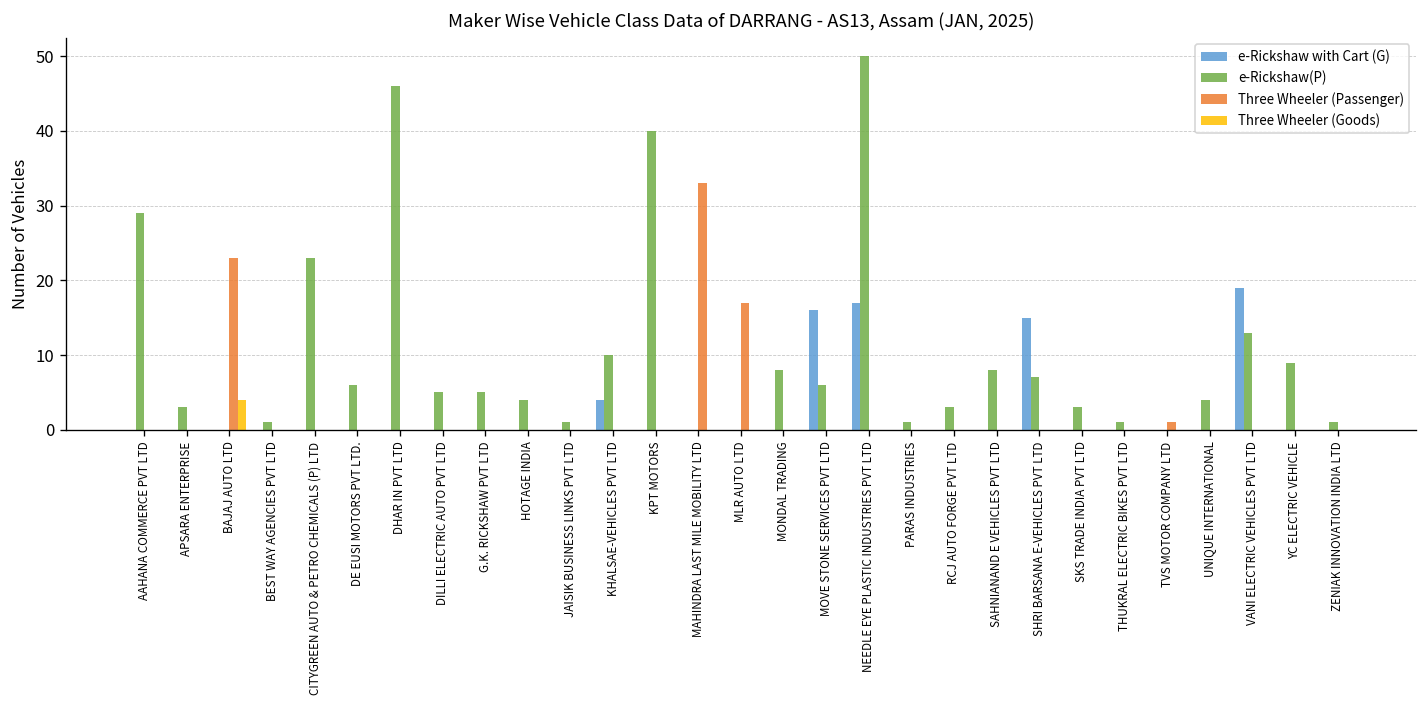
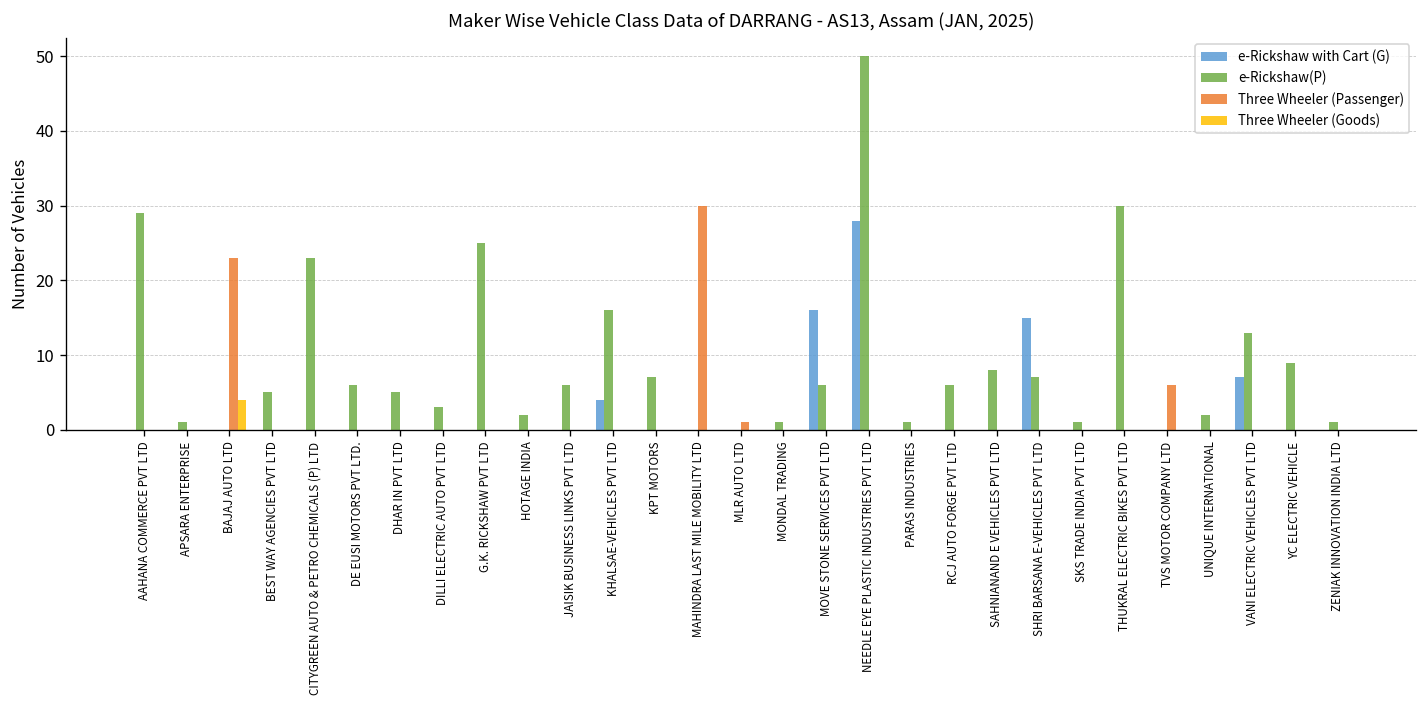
  {
    "e-Rickshaw with Cart (G)": {
      "AAHANA COMMERCE PVT LTD": 0,
      "APSARA ENTERPRISE": 0,
      "BAJAJ AUTO LTD": 0,
      "BEST WAY AGENCIES PVT LTD": 0,
      "CITYGREEN AUTO & PETRO CHEMICALS (P) LTD": 0,
      "DE EUSI MOTORS PVT LTD.": 0,
      "DHAR IN PVT LTD": 0,
      "DILLI ELECTRIC AUTO PVT LTD": 0,
      "G.K. RICKSHAW PVT LTD": 0,
      "HOTAGE INDIA": 0,
      "JAISIK BUSINESS LINKS PVT LTD": 0,
      "KHALSAE-VEHICLES PVT LTD": 4,
      "KPT MOTORS": 0,
      "MAHINDRA LAST MILE MOBILITY LTD": 0,
      "MLR AUTO LTD": 0,
      "MONDAL TRADING": 0,
      "MOVE STONE SERVICES PVT LTD": 16,
-     "NEEDLE EYE PLASTIC INDUSTRIES PVT LTD": 17,
+     "NEEDLE EYE PLASTIC INDUSTRIES PVT LTD": 28,
      "PARAS INDUSTRIES": 0,
      "RCJ AUTO FORGE PVT LTD": 0,
      "SAHNIANAND E VEHICLES PVT LTD": 0,
      "SHRI BARSANA E-VEHICLES PVT LTD": 15,
      "SKS TRADE INDIA PVT LTD": 0,
      "THUKRAL ELECTRIC BIKES PVT LTD": 0,
      "TVS MOTOR COMPANY LTD": 0,
      "UNIQUE INTERNATIONAL": 0,
-     "VANI ELECTRIC VEHICLES PVT LTD": 19,
+     "VANI ELECTRIC VEHICLES PVT LTD": 7,
      "YC ELECTRIC VEHICLE": 0,
      "ZENIAK INNOVATION INDIA LTD": 0
    },
    "e-Rickshaw(P)": {
      "AAHANA COMMERCE PVT LTD": 29,
-     "APSARA ENTERPRISE": 3,
+     "APSARA ENTERPRISE": 1,
      "BAJAJ AUTO LTD": 0,
-     "BEST WAY AGENCIES PVT LTD": 1,
+     "BEST WAY AGENCIES PVT LTD": 5,
      "CITYGREEN AUTO & PETRO CHEMICALS (P) LTD": 23,
      "DE EUSI MOTORS PVT LTD.": 6,
-     "DHAR IN PVT LTD": 46,
-     "DILLI ELECTRIC AUTO PVT LTD": 5,
-     "G.K. RICKSHAW PVT LTD": 5,
-     "HOTAGE INDIA": 4,
-     "JAISIK BUSINESS LINKS PVT LTD": 1,
-     "KHALSAE-VEHICLES PVT LTD": 10,
-     "KPT MOTORS": 40,
+     "DHAR IN PVT LTD": 5,
+     "DILLI ELECTRIC AUTO PVT LTD": 3,
+     "G.K. RICKSHAW PVT LTD": 25,
+     "HOTAGE INDIA": 2,
+     "JAISIK BUSINESS LINKS PVT LTD": 6,
+     "KHALSAE-VEHICLES PVT LTD": 16,
+     "KPT MOTORS": 7,
      "MAHINDRA LAST MILE MOBILITY LTD": 0,
      "MLR AUTO LTD": 0,
-     "MONDAL TRADING": 8,
+     "MONDAL TRADING": 1,
      "MOVE STONE SERVICES PVT LTD": 6,
      "NEEDLE EYE PLASTIC INDUSTRIES PVT LTD": 50,
      "PARAS INDUSTRIES": 1,
-     "RCJ AUTO FORGE PVT LTD": 3,
+     "RCJ AUTO FORGE PVT LTD": 6,
      "SAHNIANAND E VEHICLES PVT LTD": 8,
      "SHRI BARSANA E-VEHICLES PVT LTD": 7,
-     "SKS TRADE INDIA PVT LTD": 3,
-     "THUKRAL ELECTRIC BIKES PVT LTD": 1,
+     "SKS TRADE INDIA PVT LTD": 1,
+     "THUKRAL ELECTRIC BIKES PVT LTD": 30,
      "TVS MOTOR COMPANY LTD": 0,
-     "UNIQUE INTERNATIONAL": 4,
+     "UNIQUE INTERNATIONAL": 2,
      "VANI ELECTRIC VEHICLES PVT LTD": 13,
      "YC ELECTRIC VEHICLE": 9,
      "ZENIAK INNOVATION INDIA LTD": 1
    },
    "Three Wheeler (Passenger)": {
      "AAHANA COMMERCE PVT LTD": 0,
      "APSARA ENTERPRISE": 0,
      "BAJAJ AUTO LTD": 23,
      "BEST WAY AGENCIES PVT LTD": 0,
      "CITYGREEN AUTO & PETRO CHEMICALS (P) LTD": 0,
      "DE EUSI MOTORS PVT LTD.": 0,
      "DHAR IN PVT LTD": 0,
      "DILLI ELECTRIC AUTO PVT LTD": 0,
      "G.K. RICKSHAW PVT LTD": 0,
      "HOTAGE INDIA": 0,
      "JAISIK BUSINESS LINKS PVT LTD": 0,
      "KHALSAE-VEHICLES PVT LTD": 0,
      "KPT MOTORS": 0,
-     "MAHINDRA LAST MILE MOBILITY LTD": 33,
-     "MLR AUTO LTD": 17,
+     "MAHINDRA LAST MILE MOBILITY LTD": 30,
+     "MLR AUTO LTD": 1,
      "MONDAL TRADING": 0,
      "MOVE STONE SERVICES PVT LTD": 0,
      "NEEDLE EYE PLASTIC INDUSTRIES PVT LTD": 0,
      "PARAS INDUSTRIES": 0,
      "RCJ AUTO FORGE PVT LTD": 0,
      "SAHNIANAND E VEHICLES PVT LTD": 0,
      "SHRI BARSANA E-VEHICLES PVT LTD": 0,
      "SKS TRADE INDIA PVT LTD": 0,
      "THUKRAL ELECTRIC BIKES PVT LTD": 0,
-     "TVS MOTOR COMPANY LTD": 1,
+     "TVS MOTOR COMPANY LTD": 6,
      "UNIQUE INTERNATIONAL": 0,
      "VANI ELECTRIC VEHICLES PVT LTD": 0,
      "YC ELECTRIC VEHICLE": 0,
      "ZENIAK INNOVATION INDIA LTD": 0
    },
    "Three Wheeler (Goods)": {
      "AAHANA COMMERCE PVT LTD": 0,
      "APSARA ENTERPRISE": 0,
      "BAJAJ AUTO LTD": 4,
      "BEST WAY AGENCIES PVT LTD": 0,
      "CITYGREEN AUTO & PETRO CHEMICALS (P) LTD": 0,
      "DE EUSI MOTORS PVT LTD.": 0,
      "DHAR IN PVT LTD": 0,
      "DILLI ELECTRIC AUTO PVT LTD": 0,
      "G.K. RICKSHAW PVT LTD": 0,
      "HOTAGE INDIA": 0,
      "JAISIK BUSINESS LINKS PVT LTD": 0,
      "KHALSAE-VEHICLES PVT LTD": 0,
      "KPT MOTORS": 0,
      "MAHINDRA LAST MILE MOBILITY LTD": 0,
      "MLR AUTO LTD": 0,
      "MONDAL TRADING": 0,
      "MOVE STONE SERVICES PVT LTD": 0,
      "NEEDLE EYE PLASTIC INDUSTRIES PVT LTD": 0,
      "PARAS INDUSTRIES": 0,
      "RCJ AUTO FORGE PVT LTD": 0,
      "SAHNIANAND E VEHICLES PVT LTD": 0,
      "SHRI BARSANA E-VEHICLES PVT LTD": 0,
      "SKS TRADE INDIA PVT LTD": 0,
      "THUKRAL ELECTRIC BIKES PVT LTD": 0,
      "TVS MOTOR COMPANY LTD": 0,
      "UNIQUE INTERNATIONAL": 0,
      "VANI ELECTRIC VEHICLES PVT LTD": 0,
      "YC ELECTRIC VEHICLE": 0,
      "ZENIAK INNOVATION INDIA LTD": 0
    }
  }
